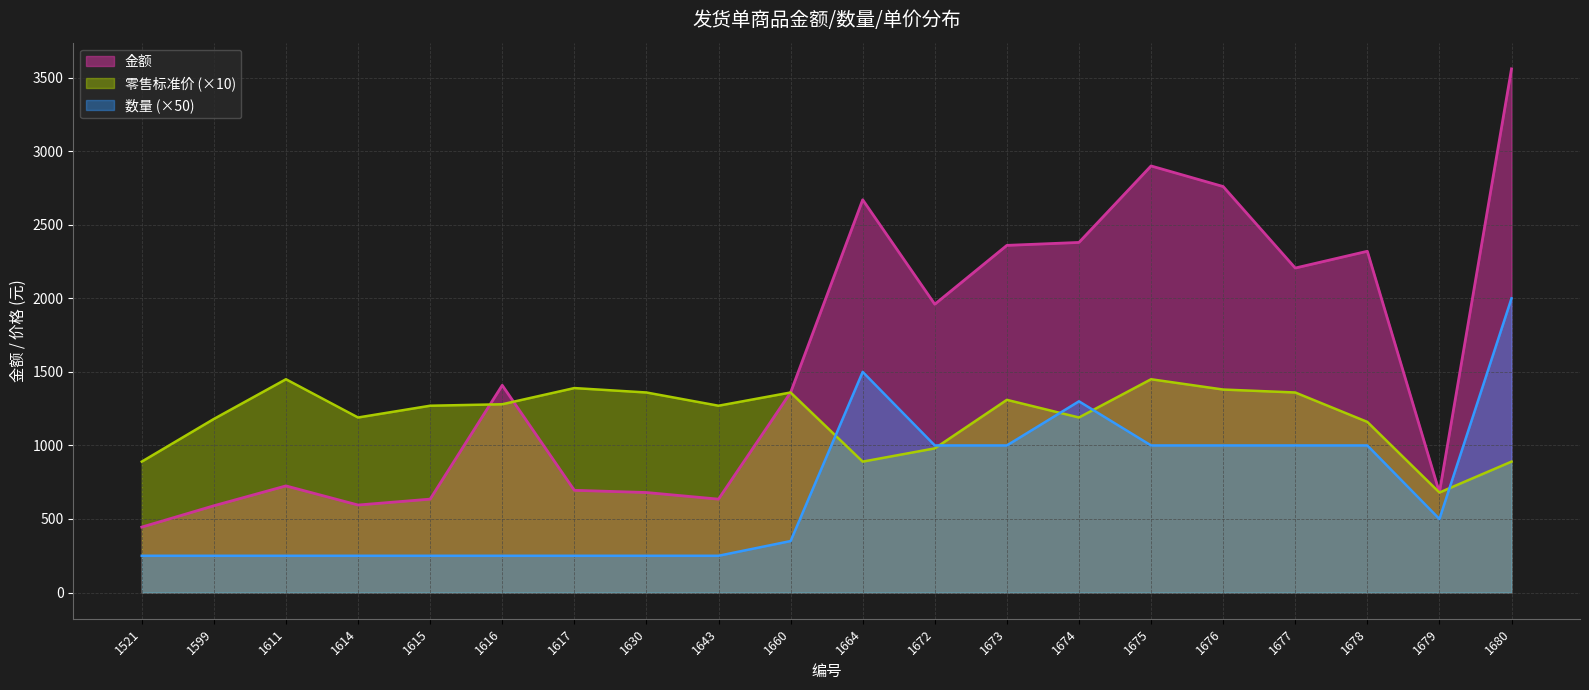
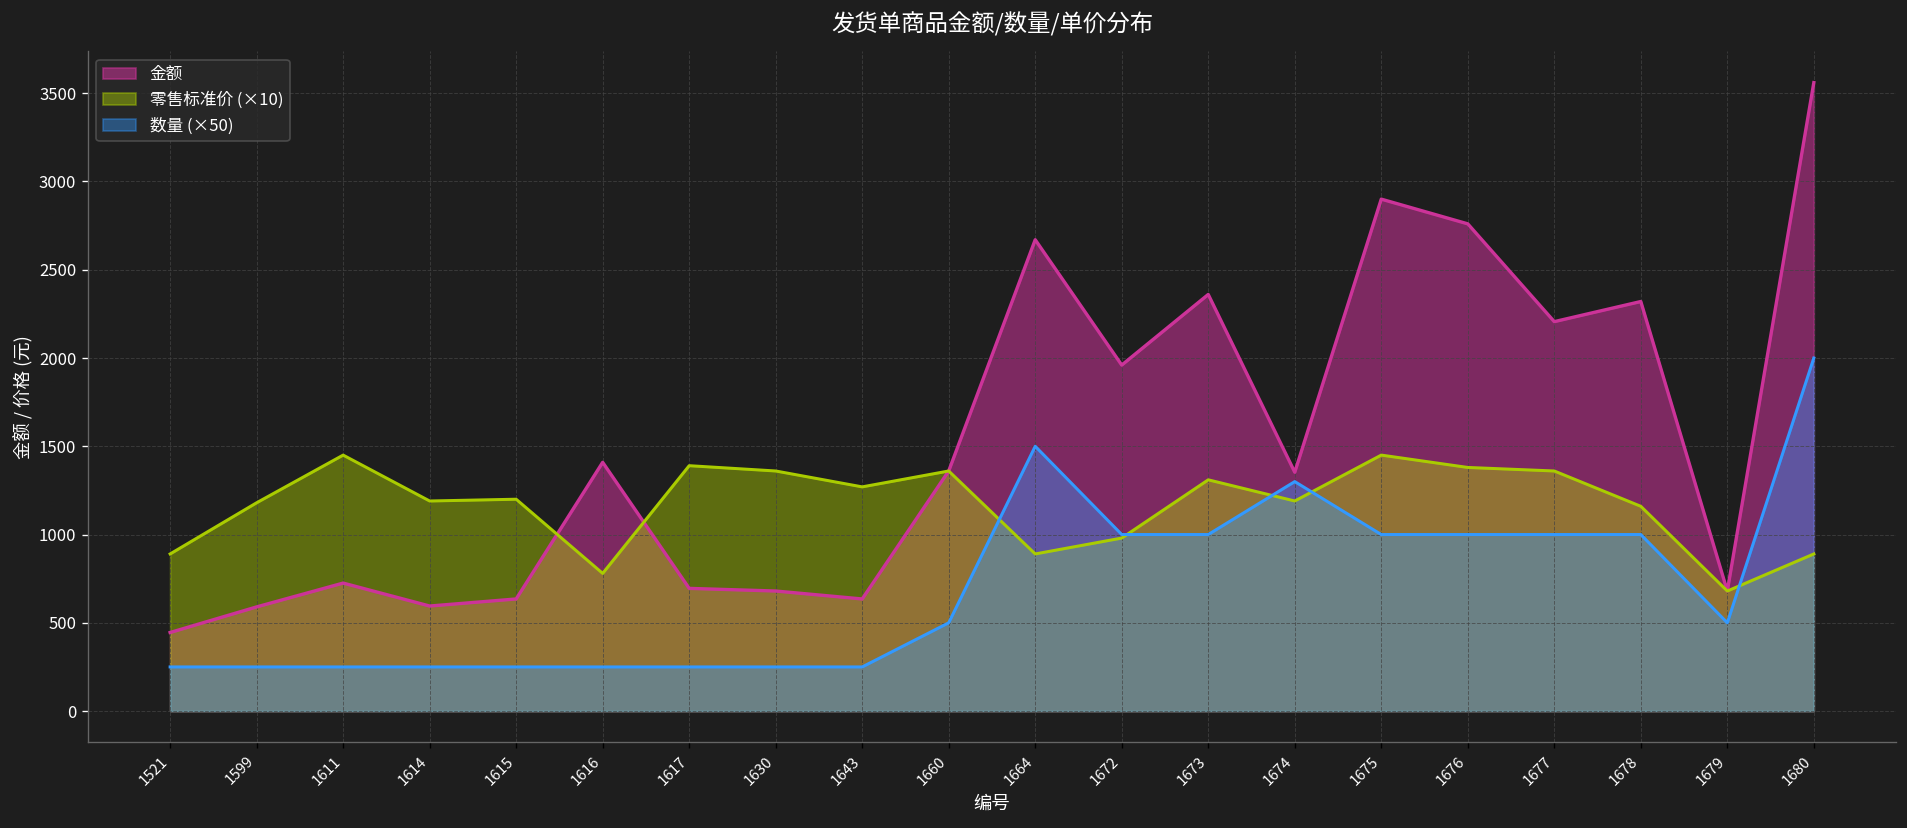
  {
    "金额": {
      "1521": 450,
      "1599": 590,
      "1611": 730,
      "1614": 600,
      "1615": 640,
      "1616": 1410,
      "1617": 700,
      "1630": 680,
      "1643": 640,
      "1664": 2670,
      "1672": 1960,
      "1673": 2360,
-     "1674": 2380,
+     "1674": 1350,
      "1675": 2900,
      "1676": 2760,
      "1677": 2210,
      "1678": 2320,
      "1680": 3560
    },
    "零售标准价 (×10)": {
      "1521": 890,
      "1599": 1180,
      "1611": 1450,
      "1614": 1190,
-     "1615": 1270,
-     "1616": 1280,
+     "1615": 1200,
+     "1616": 780,
      "1617": 1390,
      "1630": 1360,
      "1643": 1270,
      "1664": 890,
      "1672": 980,
      "1673": 1310,
      "1674": 1190,
      "1675": 1450,
      "1676": 1380,
      "1677": 1360,
      "1678": 1160,
      "1680": 890
    },
    "数量 (×50)": {
      "1521": 250,
      "1599": 250,
      "1611": 250,
      "1614": 250,
      "1615": 250,
      "1616": 250,
      "1617": 250,
      "1630": 250,
      "1643": 250,
-     "1660": 350,
+     "1660": 500,
      "1664": 1500,
      "1672": 1000,
      "1673": 1000,
      "1674": 1300,
      "1675": 1000,
      "1676": 1000,
      "1677": 1000,
      "1678": 1000,
      "1679": 500,
      "1680": 2000
    }
  }
